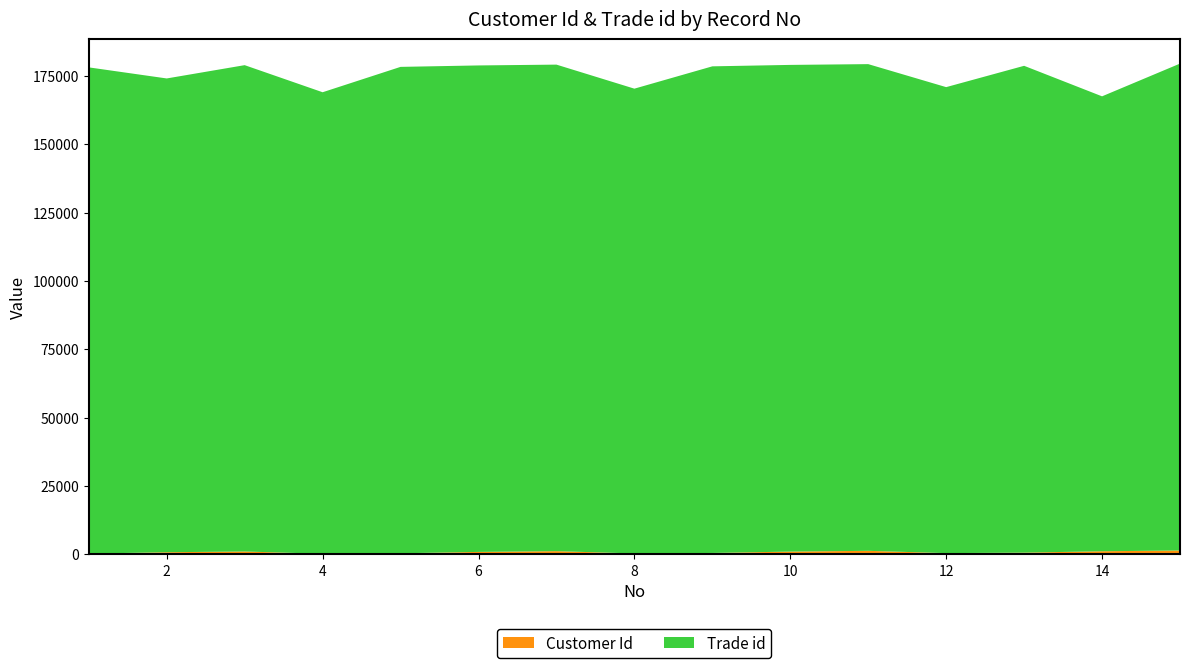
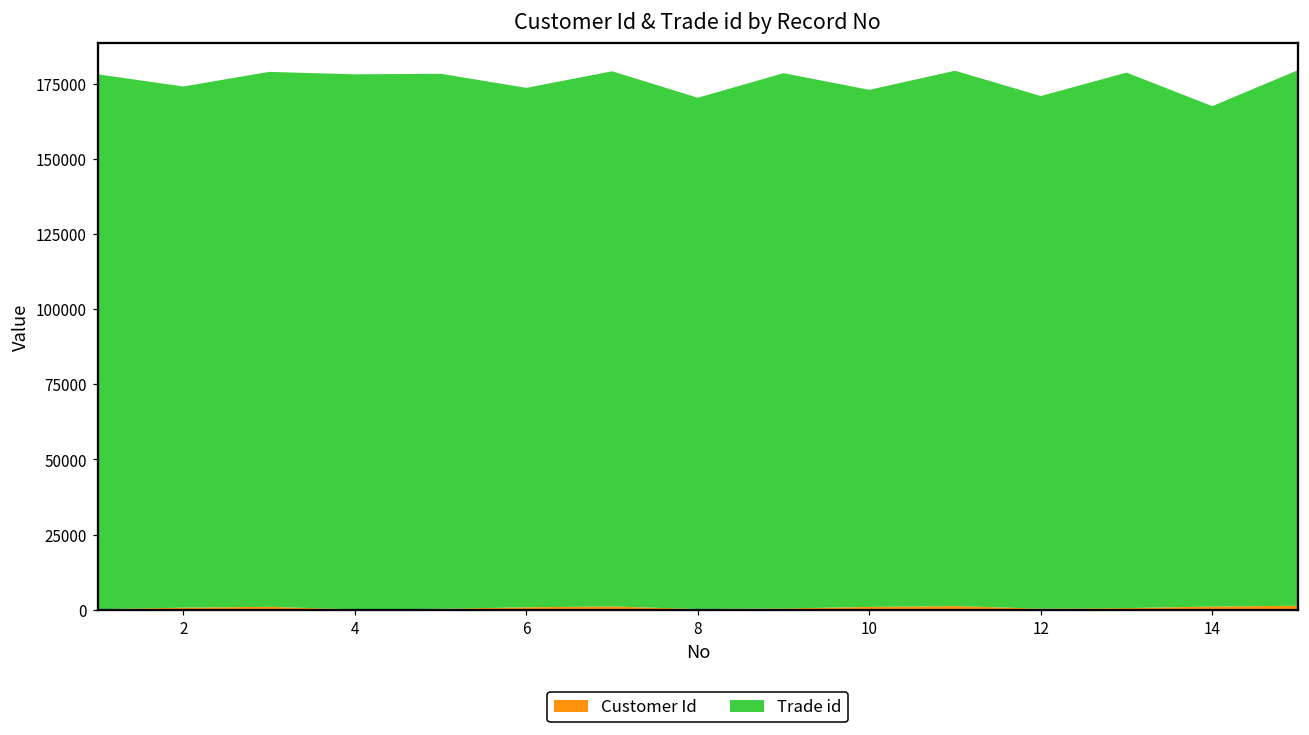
  {
    "Customer Id": {
      "10": 1000,
      "14": 1000
    },
    "Trade id": {
      "2": 173000,
-     "4": 169000,
-     "6": 178000,
+     "4": 178000,
+     "6": 173000,
      "8": 170000,
-     "10": 178000,
+     "10": 172000,
      "12": 170000,
      "14": 166000
    }
  }
